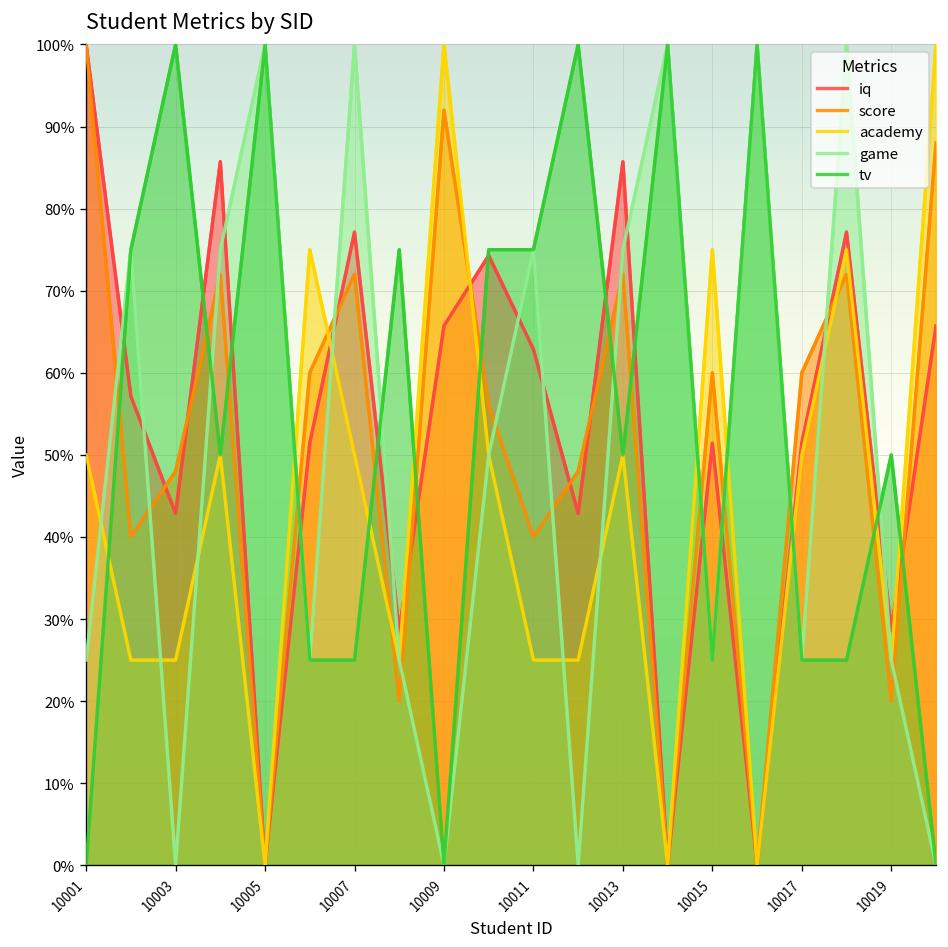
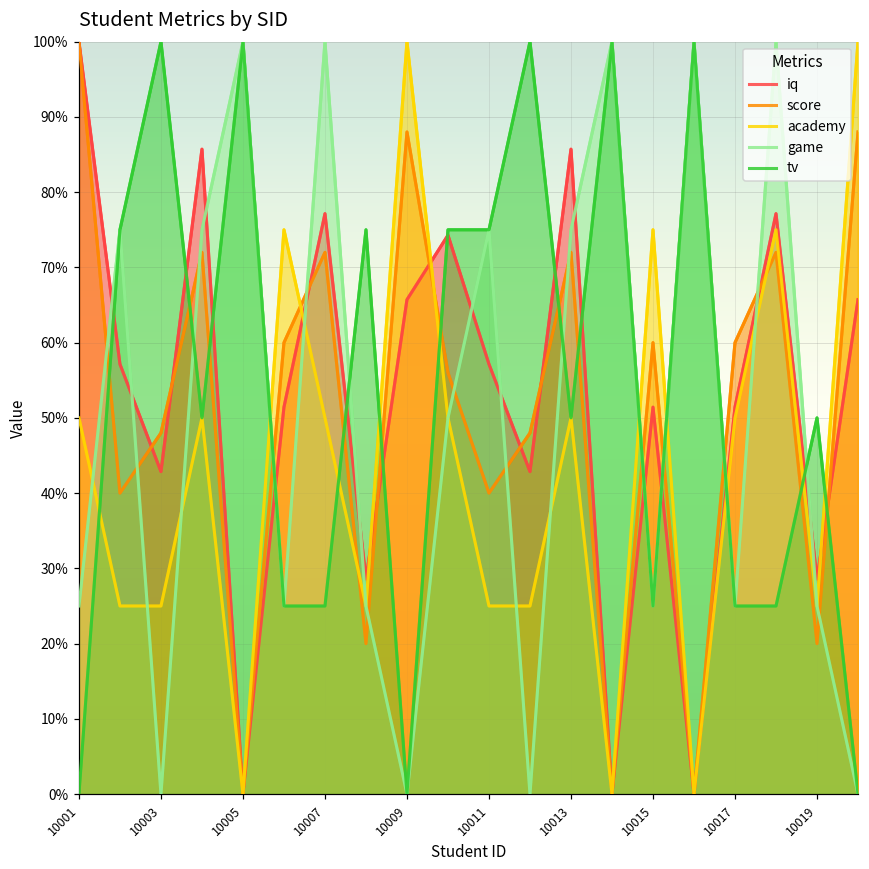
  {
    "iq": {
      "10003": "43%",
      "10007": "77%",
      "10009": "66%",
-     "10011": "63%",
+     "10011": "57%",
      "10013": "86%",
      "10015": "51%",
      "10017": "51%",
      "10019": "29%"
    },
    "score": {
      "10003": "48%",
      "10007": "72%",
-     "10009": "92%",
+     "10009": "88%",
      "10011": "40%",
      "10013": "72%",
      "10015": "60%",
      "10017": "60%",
      "10019": "20%"
    },
    "academy": {
      "10001": "50%",
      "10003": "25%",
      "10007": "50%",
      "10009": "100%",
      "10011": "25%",
      "10015": "75%",
      "10017": "50%"
    },
    "game": {
      "10001": "25%",
      "10003": "0%",
      "10007": "100%",
      "10013": "75%"
    },
    "tv": {
      "10001": "0%",
      "10003": "100%",
      "10007": "25%",
      "10019": "50%"
    }
  }
